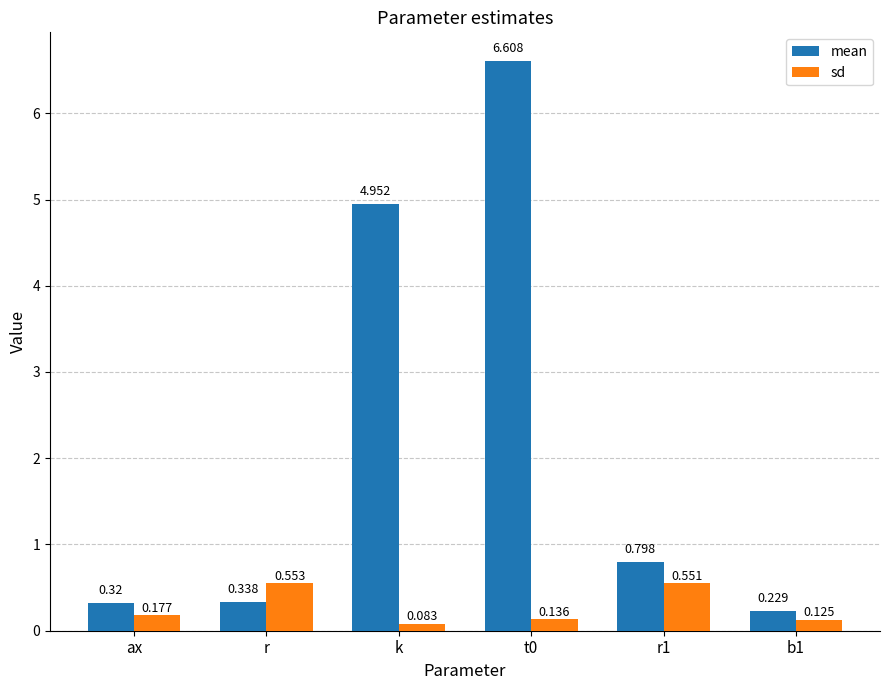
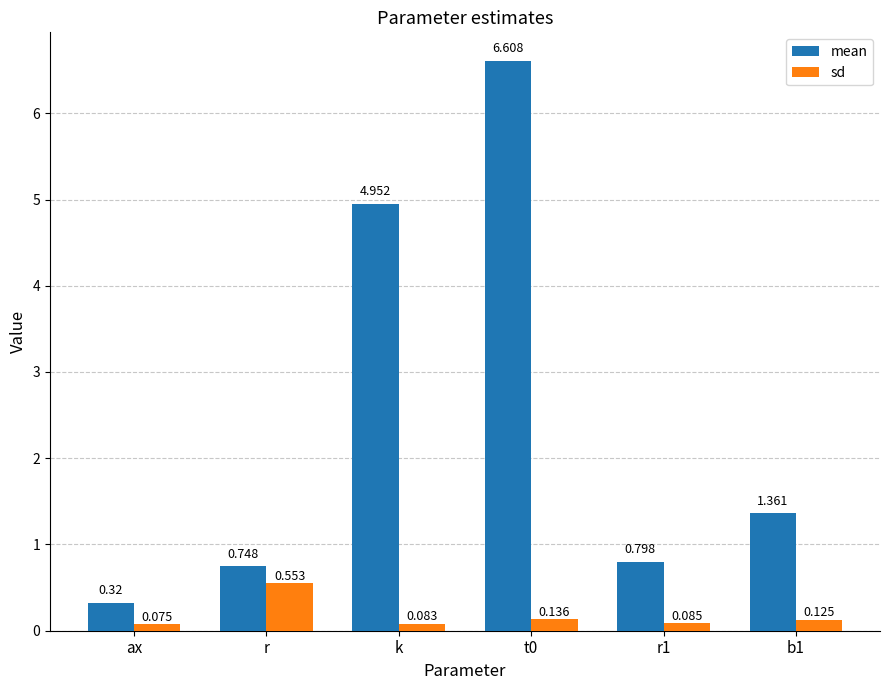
  {
    "mean": {
      "ax": 0.32,
-     "r": 0.338,
+     "r": 0.748,
      "k": 4.952,
      "t0": 6.608,
      "r1": 0.798,
-     "b1": 0.229
+     "b1": 1.361
    },
    "sd": {
-     "ax": 0.177,
+     "ax": 0.075,
      "r": 0.553,
      "k": 0.083,
      "t0": 0.136,
-     "r1": 0.551,
+     "r1": 0.085,
      "b1": 0.125
    }
  }
